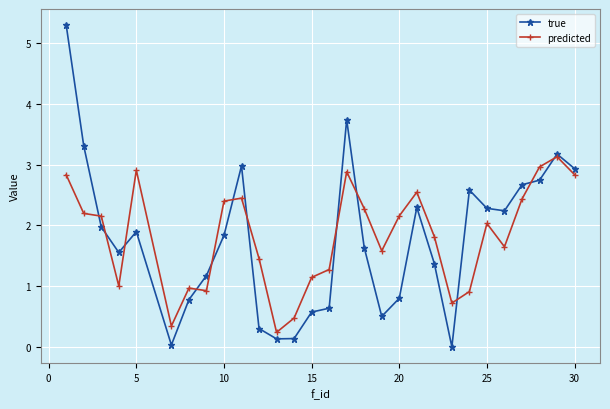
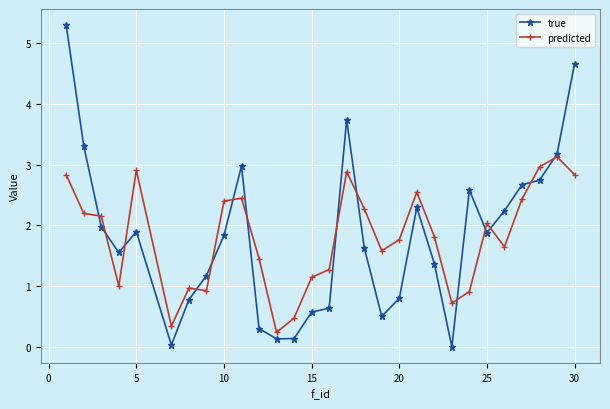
  {
    "true": {
      "5": 1.9,
      "10": 1.8,
      "15": 0.6,
      "20": 0.8,
-     "25": 2.3,
-     "30": 2.9
+     "25": 1.9,
+     "30": 4.7
    },
    "predicted": {
      "5": 2.9,
      "10": 2.4,
      "15": 1.1,
-     "20": 2.2,
+     "20": 1.8,
      "25": 2.0,
      "30": 2.8
    }
  }
